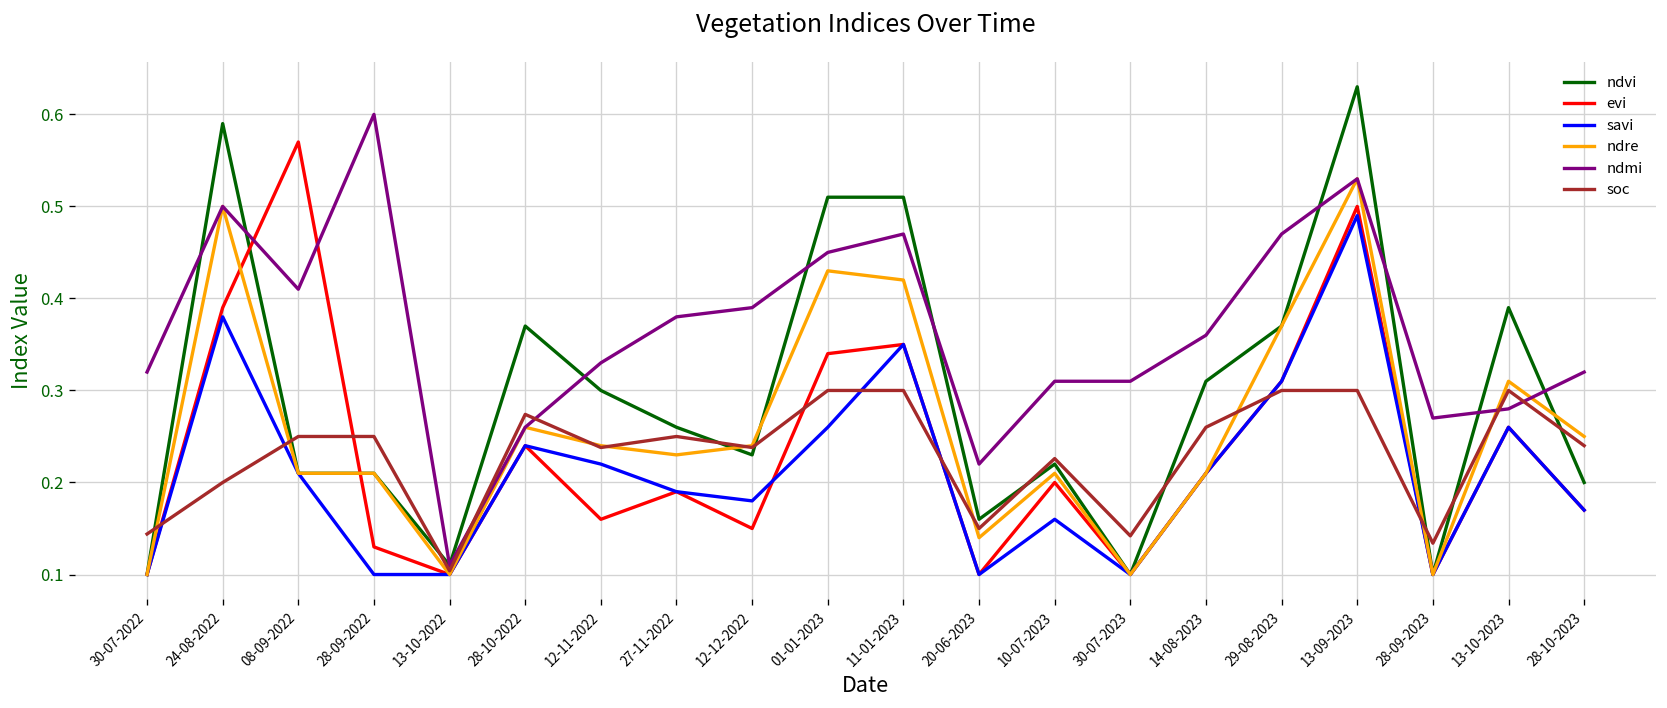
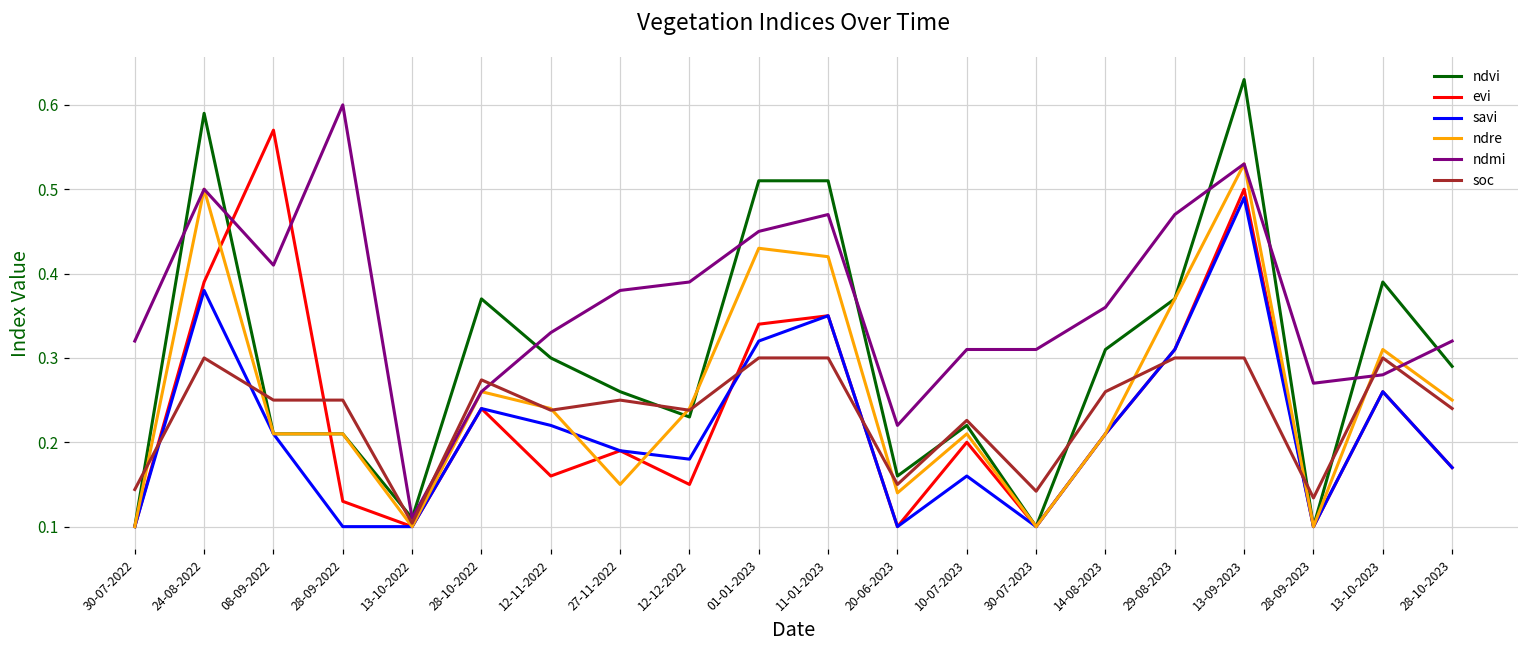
  {
    "ndvi": {
      "24-08-2022": 0.59,
      "28-10-2022": 0.37,
      "12-11-2022": 0.30,
      "27-11-2022": 0.26,
      "12-12-2022": 0.23,
      "01-01-2023": 0.51,
      "11-01-2023": 0.51,
      "20-06-2023": 0.16,
      "10-07-2023": 0.22,
      "14-08-2023": 0.31,
      "13-09-2023": 0.63,
      "13-10-2023": 0.39,
-     "28-10-2023": 0.20
+     "28-10-2023": 0.29
    },
    "evi": {
      "24-08-2022": 0.39,
      "08-09-2022": 0.57,
      "28-09-2022": 0.13,
      "12-11-2022": 0.16,
      "12-12-2022": 0.15,
      "01-01-2023": 0.34,
      "10-07-2023": 0.20,
      "13-09-2023": 0.50
    },
    "savi": {
      "24-08-2022": 0.38,
      "28-09-2022": 0.10,
      "12-11-2022": 0.22,
      "12-12-2022": 0.18,
-     "01-01-2023": 0.26,
+     "01-01-2023": 0.32,
      "10-07-2023": 0.16,
      "13-09-2023": 0.49
    },
    "ndre": {
-     "27-11-2022": 0.23,
+     "27-11-2022": 0.15,
      "01-01-2023": 0.43,
      "11-01-2023": 0.42,
      "20-06-2023": 0.14,
      "10-07-2023": 0.21,
      "13-10-2023": 0.31,
      "28-10-2023": 0.25
    },
    "ndmi": {
      "30-07-2022": 0.32,
      "08-09-2022": 0.41,
      "28-09-2022": 0.60,
      "12-11-2022": 0.33,
      "27-11-2022": 0.38,
      "12-12-2022": 0.39,
      "01-01-2023": 0.45,
      "11-01-2023": 0.47,
      "20-06-2023": 0.22,
      "10-07-2023": 0.31,
      "30-07-2023": 0.31,
      "14-08-2023": 0.36,
      "29-08-2023": 0.47,
      "28-09-2023": 0.27,
      "13-10-2023": 0.28,
      "28-10-2023": 0.32
    },
    "soc": {
      "30-07-2022": 0.14,
-     "24-08-2022": 0.2,
+     "24-08-2022": 0.3,
      "08-09-2022": 0.25,
      "28-09-2022": 0.25,
      "13-10-2022": 0.10,
      "28-10-2022": 0.27,
      "27-11-2022": 0.25,
      "01-01-2023": 0.3,
      "11-01-2023": 0.3,
      "20-06-2023": 0.15,
      "10-07-2023": 0.23,
      "30-07-2023": 0.14,
      "14-08-2023": 0.26,
      "29-08-2023": 0.3,
      "13-09-2023": 0.3,
      "28-09-2023": 0.13,
      "13-10-2023": 0.3,
      "28-10-2023": 0.24
    }
  }
